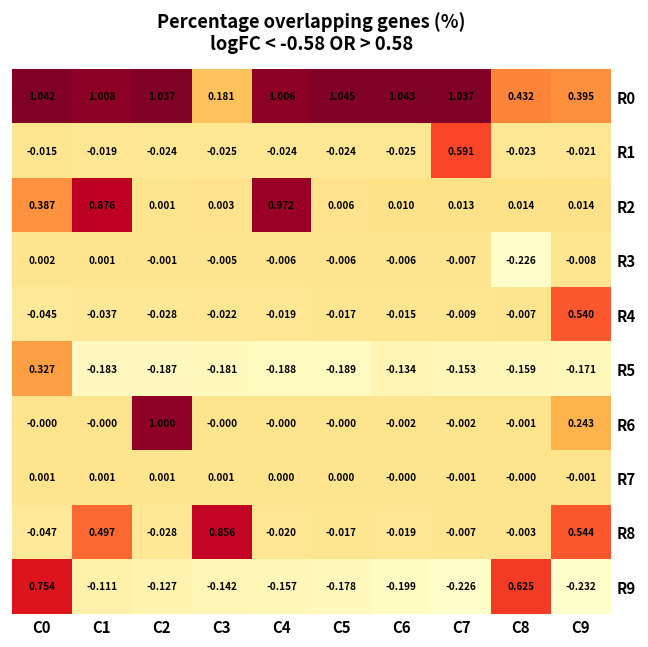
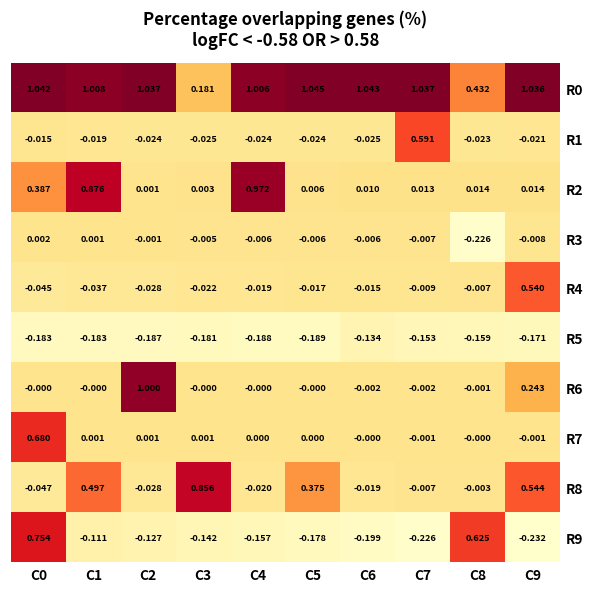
  {
    "R0": {
      "C0": 1.042,
      "C1": 1.008,
      "C2": 1.037,
      "C3": 0.181,
      "C4": 1.006,
      "C5": 1.045,
      "C6": 1.043,
      "C7": 1.037,
      "C8": 0.432,
-     "C9": 0.395
+     "C9": 1.036
    },
    "R1": {
      "C0": -0.015,
      "C1": -0.019,
      "C2": -0.024,
      "C3": -0.025,
      "C4": -0.024,
      "C5": -0.024,
      "C6": -0.025,
      "C7": 0.591,
      "C8": -0.023,
      "C9": -0.021
    },
    "R2": {
      "C0": 0.387,
      "C1": 0.876,
      "C2": 0.001,
      "C3": 0.003,
      "C4": 0.972,
      "C5": 0.006,
      "C6": 0.010,
      "C7": 0.013,
      "C8": 0.014,
      "C9": 0.014
    },
    "R3": {
      "C0": 0.002,
      "C1": 0.001,
      "C2": -0.001,
      "C3": -0.005,
      "C4": -0.006,
      "C5": -0.006,
      "C6": -0.006,
      "C7": -0.007,
      "C8": -0.226,
      "C9": -0.008
    },
    "R4": {
      "C0": -0.045,
      "C1": -0.037,
      "C2": -0.028,
      "C3": -0.022,
      "C4": -0.019,
      "C5": -0.017,
      "C6": -0.015,
      "C7": -0.009,
      "C8": -0.007,
      "C9": 0.540
    },
    "R5": {
-     "C0": 0.327,
+     "C0": -0.183,
      "C1": -0.183,
      "C2": -0.187,
      "C3": -0.181,
      "C4": -0.188,
      "C5": -0.189,
      "C6": -0.134,
      "C7": -0.153,
      "C8": -0.159,
      "C9": -0.171
    },
    "R6": {
      "C0": -0.000,
      "C1": -0.000,
      "C2": 1.000,
      "C3": -0.000,
      "C4": -0.000,
      "C5": -0.000,
      "C6": -0.002,
      "C7": -0.002,
      "C8": -0.001,
      "C9": 0.243
    },
    "R7": {
-     "C0": 0.001,
+     "C0": 0.680,
      "C1": 0.001,
      "C2": 0.001,
      "C3": 0.001,
      "C4": 0.000,
      "C5": 0.000,
      "C6": -0.000,
      "C7": -0.001,
      "C8": -0.000,
      "C9": -0.001
    },
    "R8": {
      "C0": -0.047,
      "C1": 0.497,
      "C2": -0.028,
      "C3": 0.856,
      "C4": -0.020,
-     "C5": -0.017,
+     "C5": 0.375,
      "C6": -0.019,
      "C7": -0.007,
      "C8": -0.003,
      "C9": 0.544
    },
    "R9": {
      "C0": 0.754,
      "C1": -0.111,
      "C2": -0.127,
      "C3": -0.142,
      "C4": -0.157,
      "C5": -0.178,
      "C6": -0.199,
      "C7": -0.226,
      "C8": 0.625,
      "C9": -0.232
    }
  }
